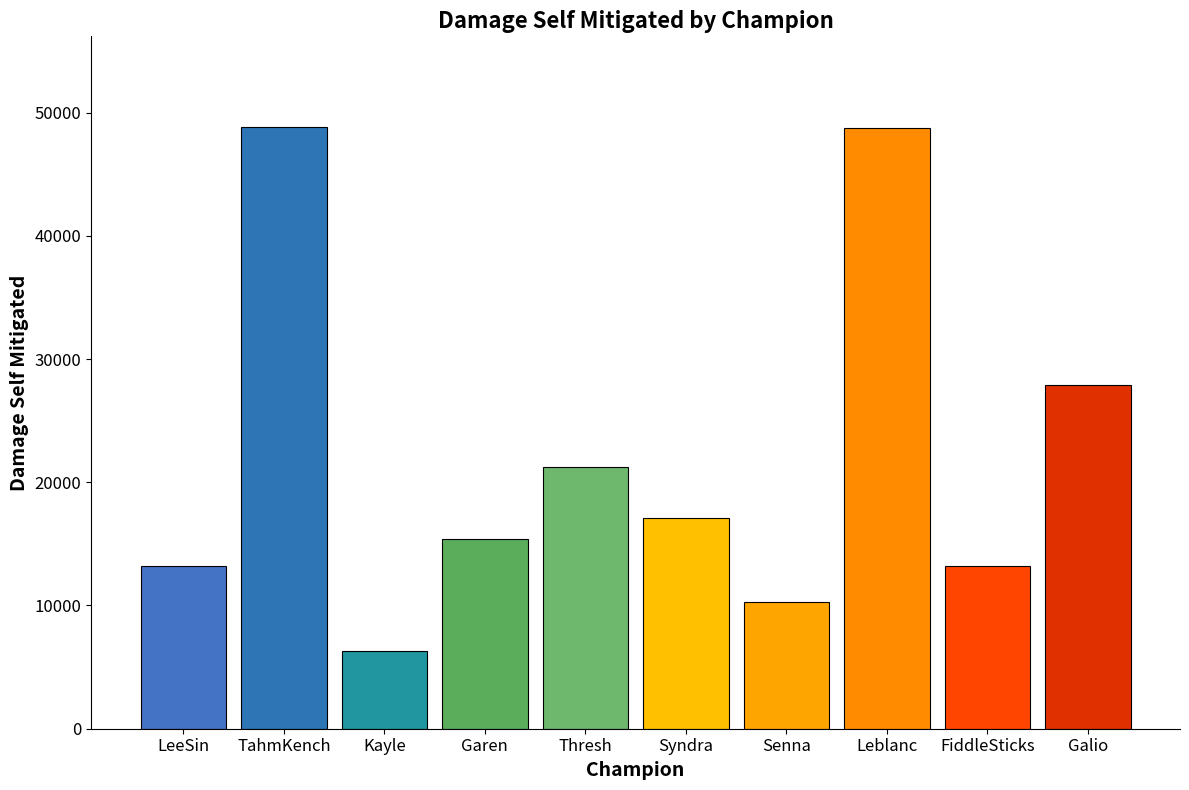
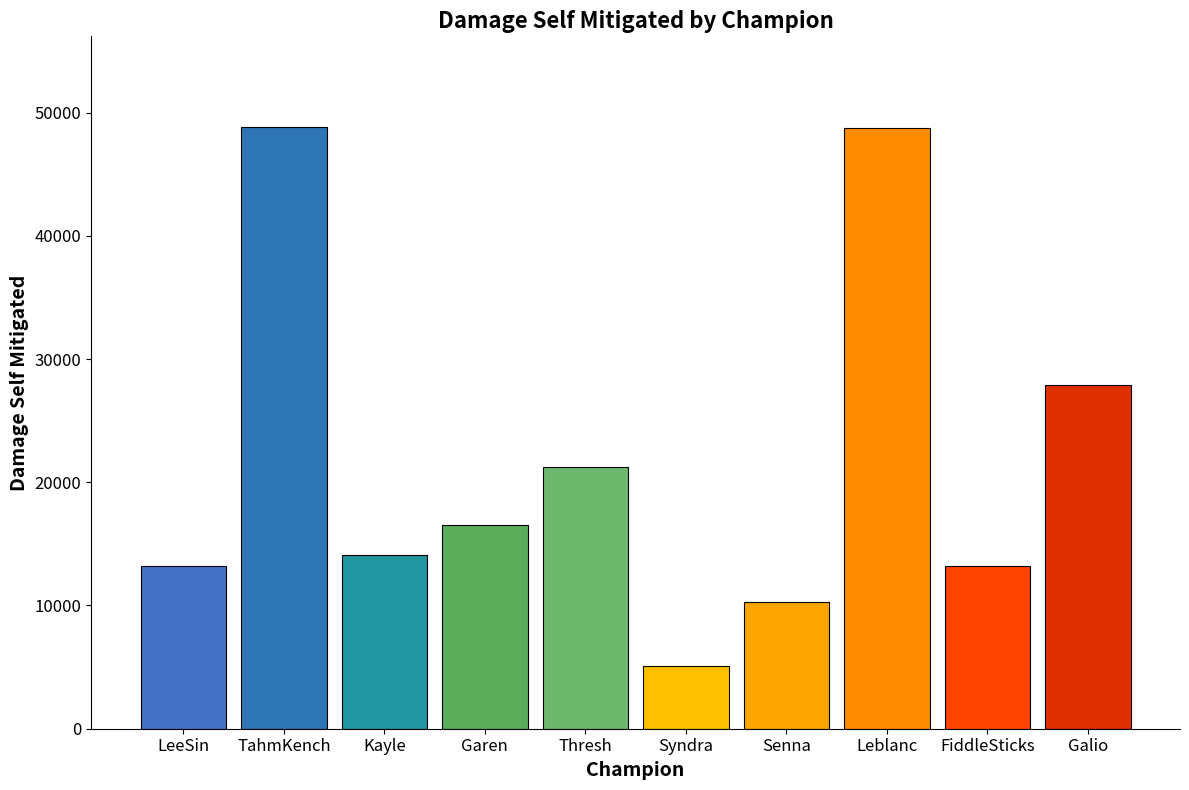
  {
    "LeeSin": 13200,
    "TahmKench": 48900,
-   "Kayle": 6300,
-   "Garen": 15400,
+   "Kayle": 14100,
+   "Garen": 16600,
    "Thresh": 21200,
-   "Syndra": 17100,
+   "Syndra": 5100,
    "Senna": 10300,
    "Leblanc": 48700,
    "FiddleSticks": 13200,
    "Galio": 27900
  }
